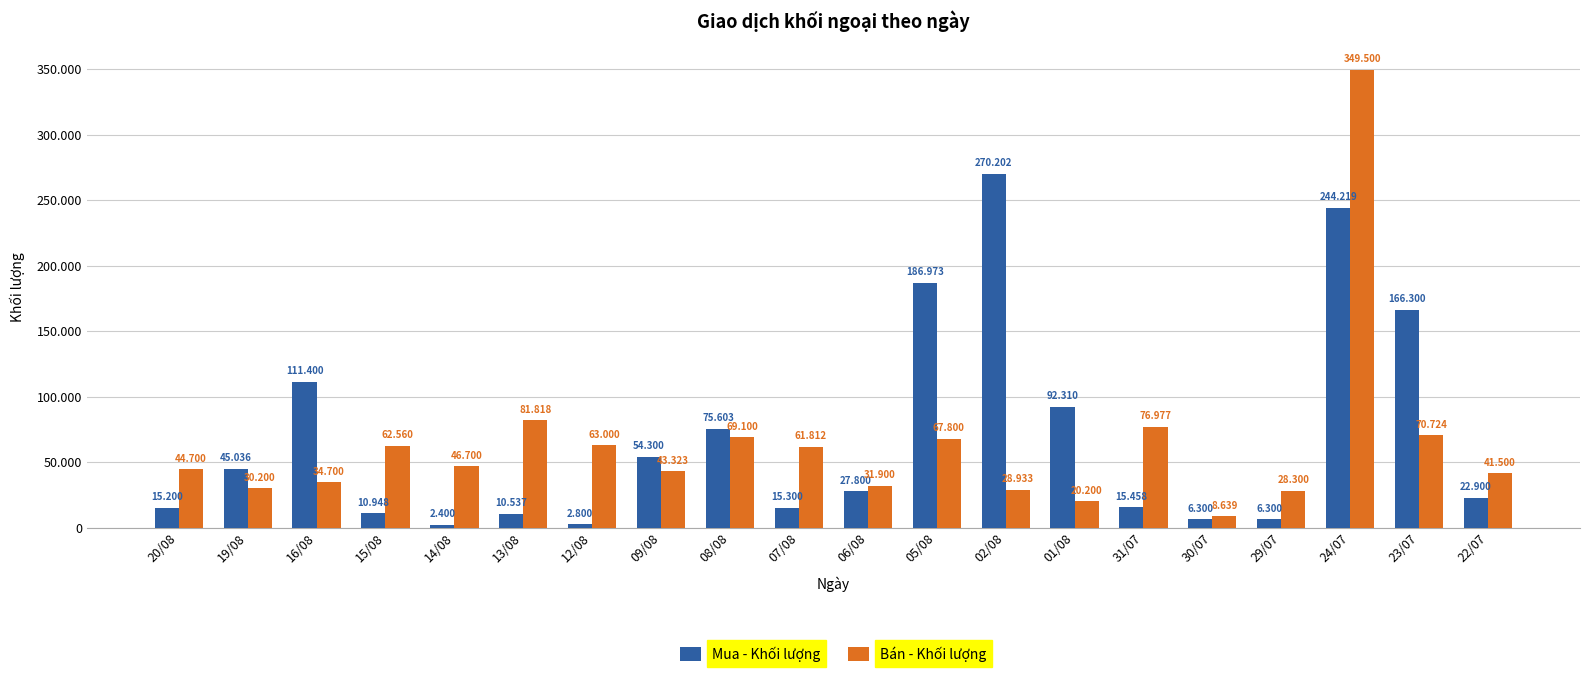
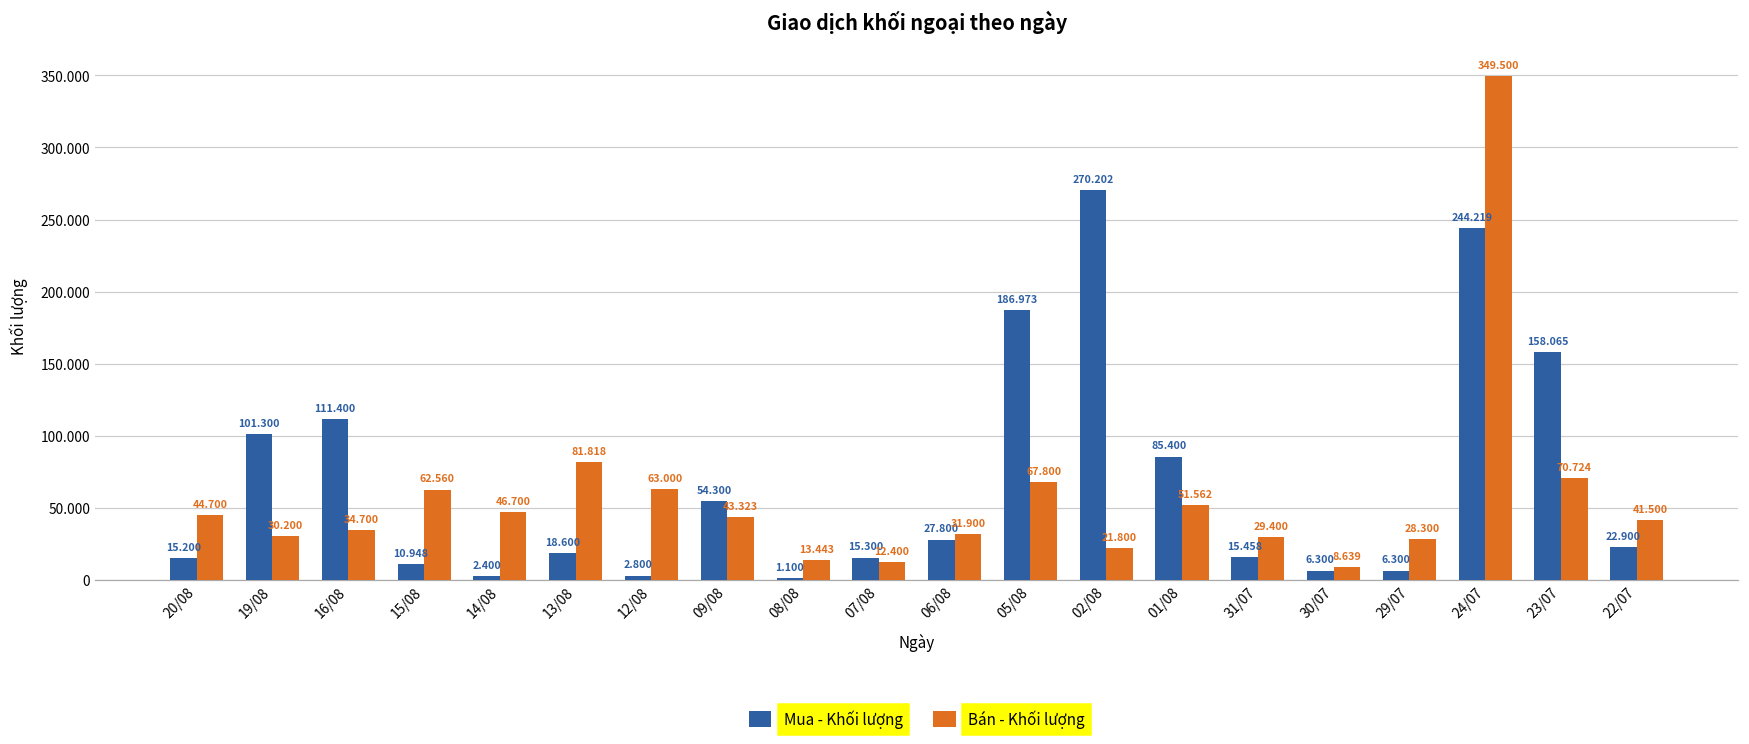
  {
    "Mua - Khối lượng": {
-     "19/08": 45.036,
-     "13/08": 10.537,
-     "08/08": 75.603,
-     "01/08": 92.310,
-     "23/07": 166.300
+     "19/08": 101.300,
+     "13/08": 18.600,
+     "08/08": 1.100,
+     "01/08": 85.400,
+     "23/07": 158.065
    },
    "Bán - Khối lượng": {
-     "08/08": 69.100,
-     "07/08": 61.812,
-     "02/08": 28.933,
-     "01/08": 20.200,
-     "31/07": 76.977
+     "08/08": 13.443,
+     "07/08": 12.400,
+     "02/08": 21.800,
+     "01/08": 51.562,
+     "31/07": 29.400
    }
  }
